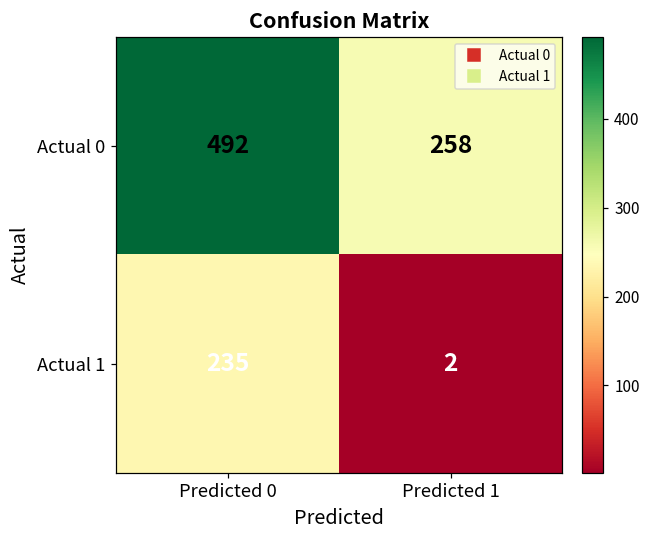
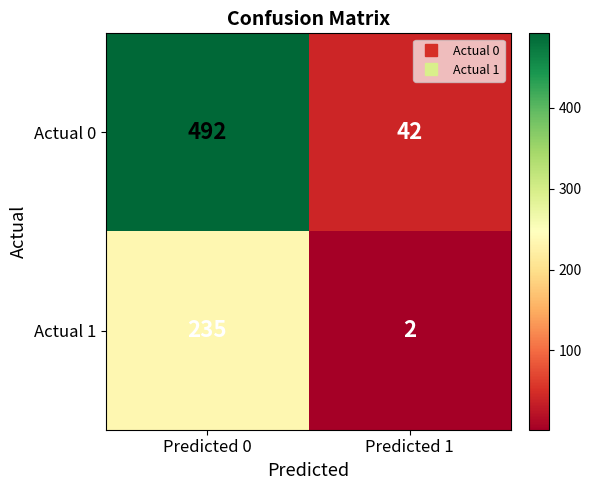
  {
    "Actual 0": {
      "Predicted 0": 492,
-     "Predicted 1": 258
+     "Predicted 1": 42
    },
    "Actual 1": {
      "Predicted 0": 235,
      "Predicted 1": 2
    }
  }
